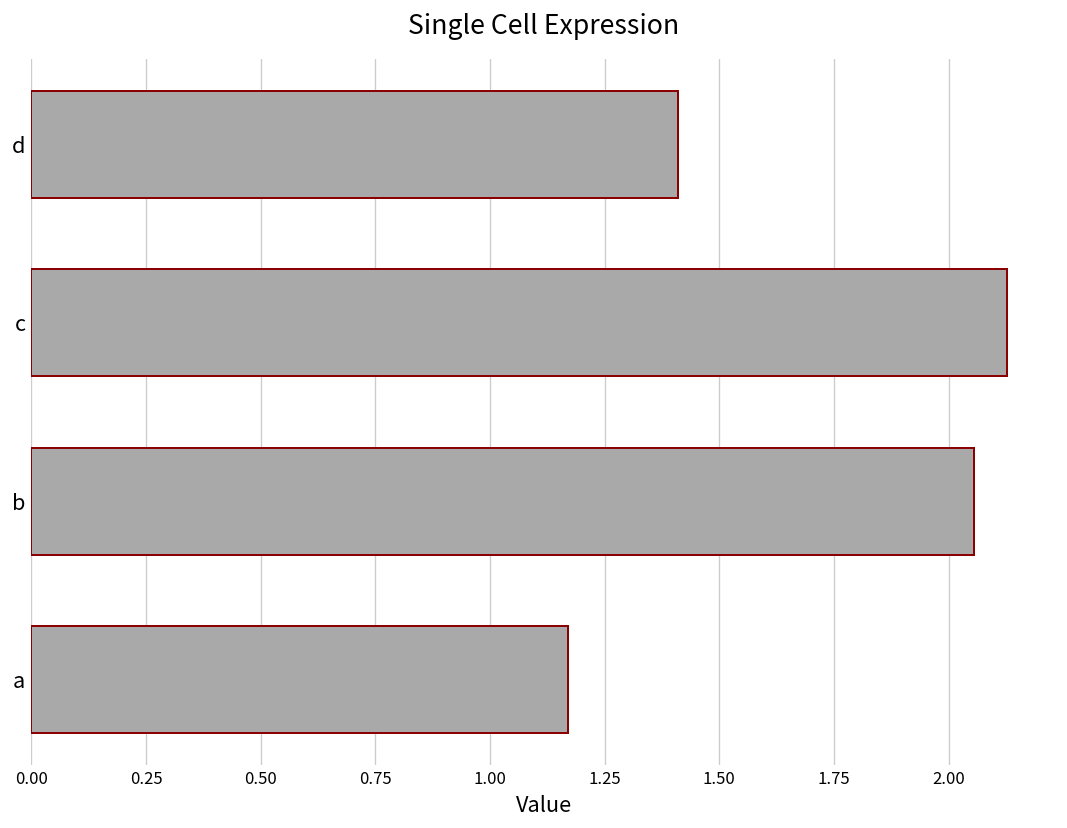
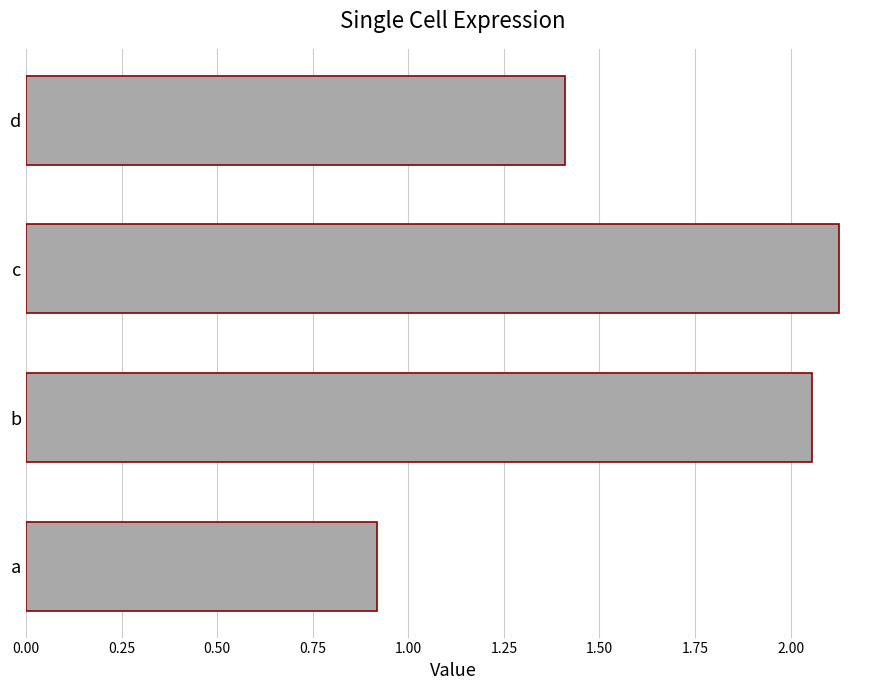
  {
    "d": 1.41,
    "c": 2.13,
    "b": 2.06,
-   "a": 1.17
+   "a": 0.92
  }
